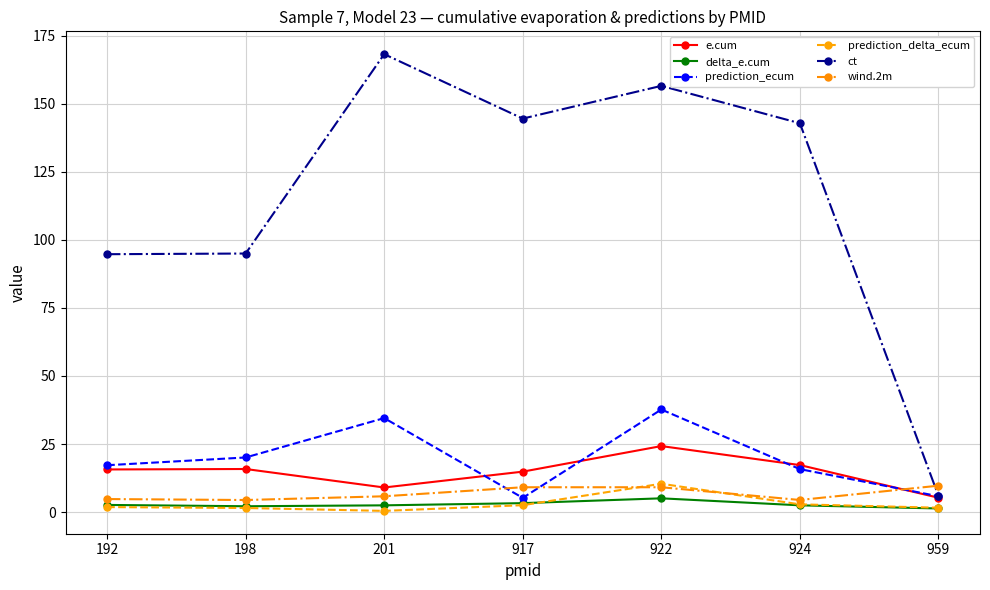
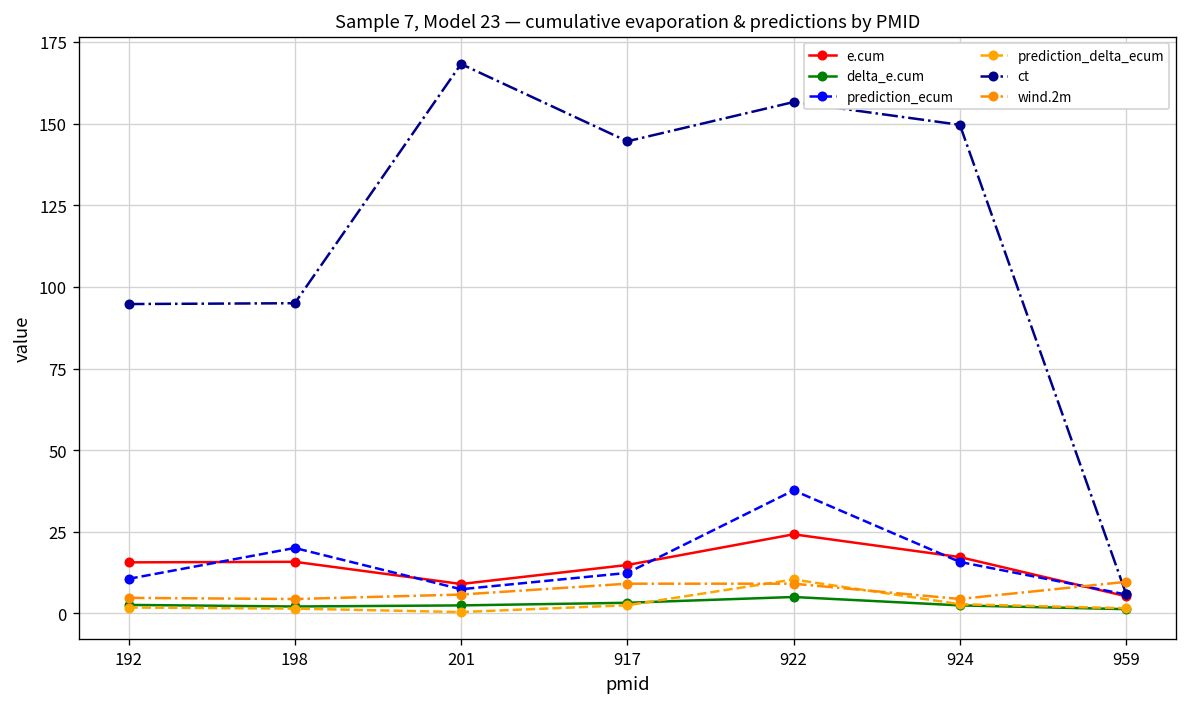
  {
    "e.cum": {
      "192": 16,
      "198": 16,
      "201": 9,
      "917": 15,
      "922": 24,
      "924": 17
    },
    "delta_e.cum": {
      "201": 2,
      "922": 5
    },
    "prediction_ecum": {
-     "192": 17,
+     "192": 11,
      "198": 20,
-     "201": 35,
-     "917": 5,
+     "201": 7,
+     "917": 12,
      "922": 38,
      "924": 16
    },
    "ct": {
      "192": 95,
      "198": 95,
      "201": 168,
      "917": 145,
      "922": 157,
-     "924": 143
+     "924": 150
    }
  }
